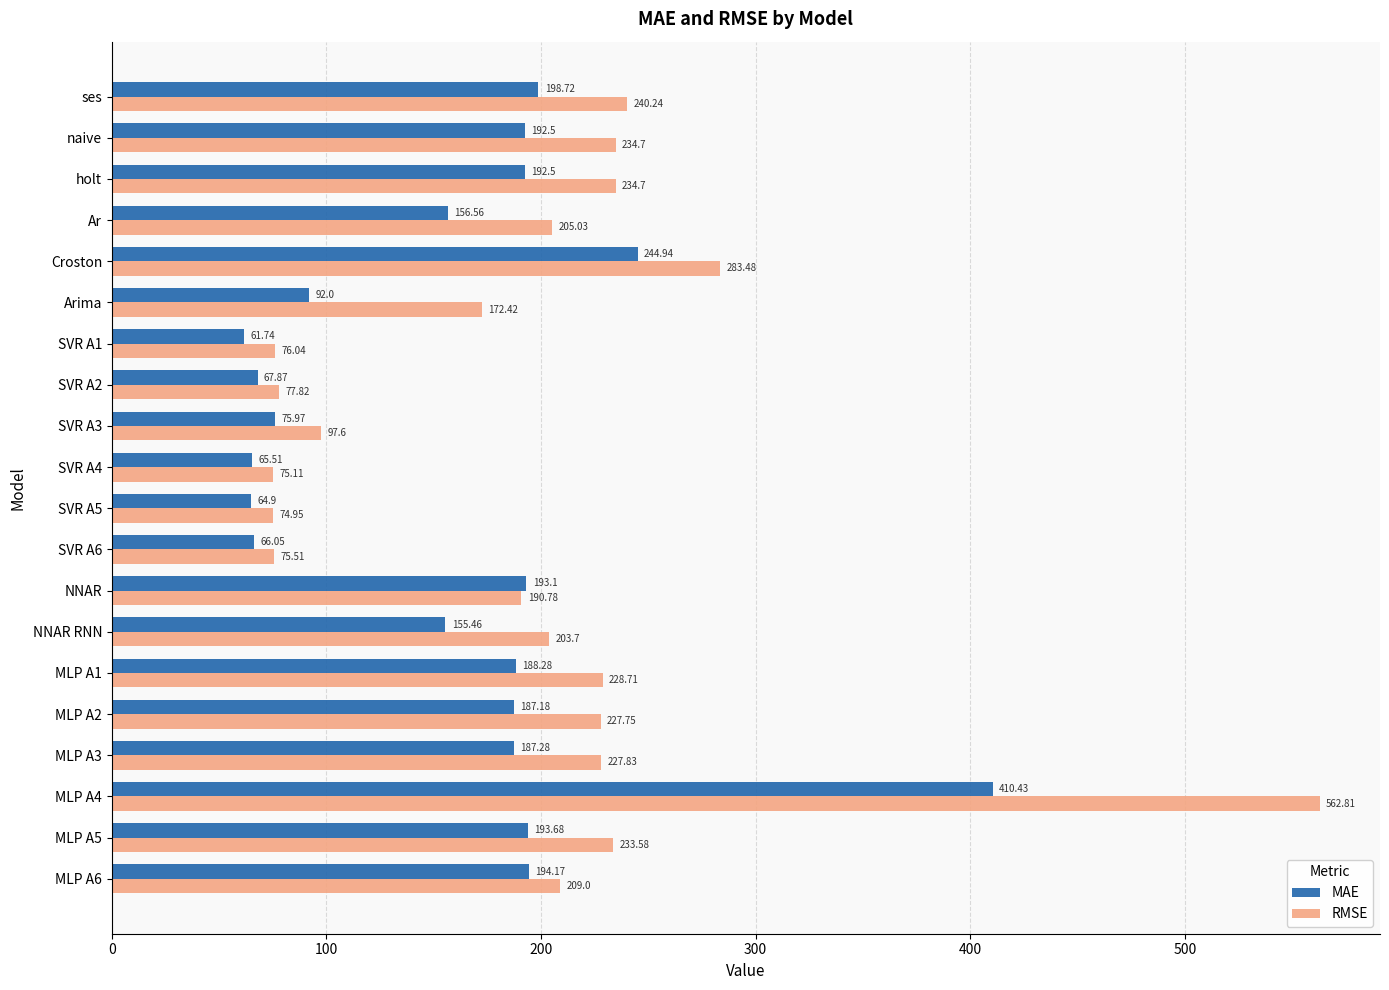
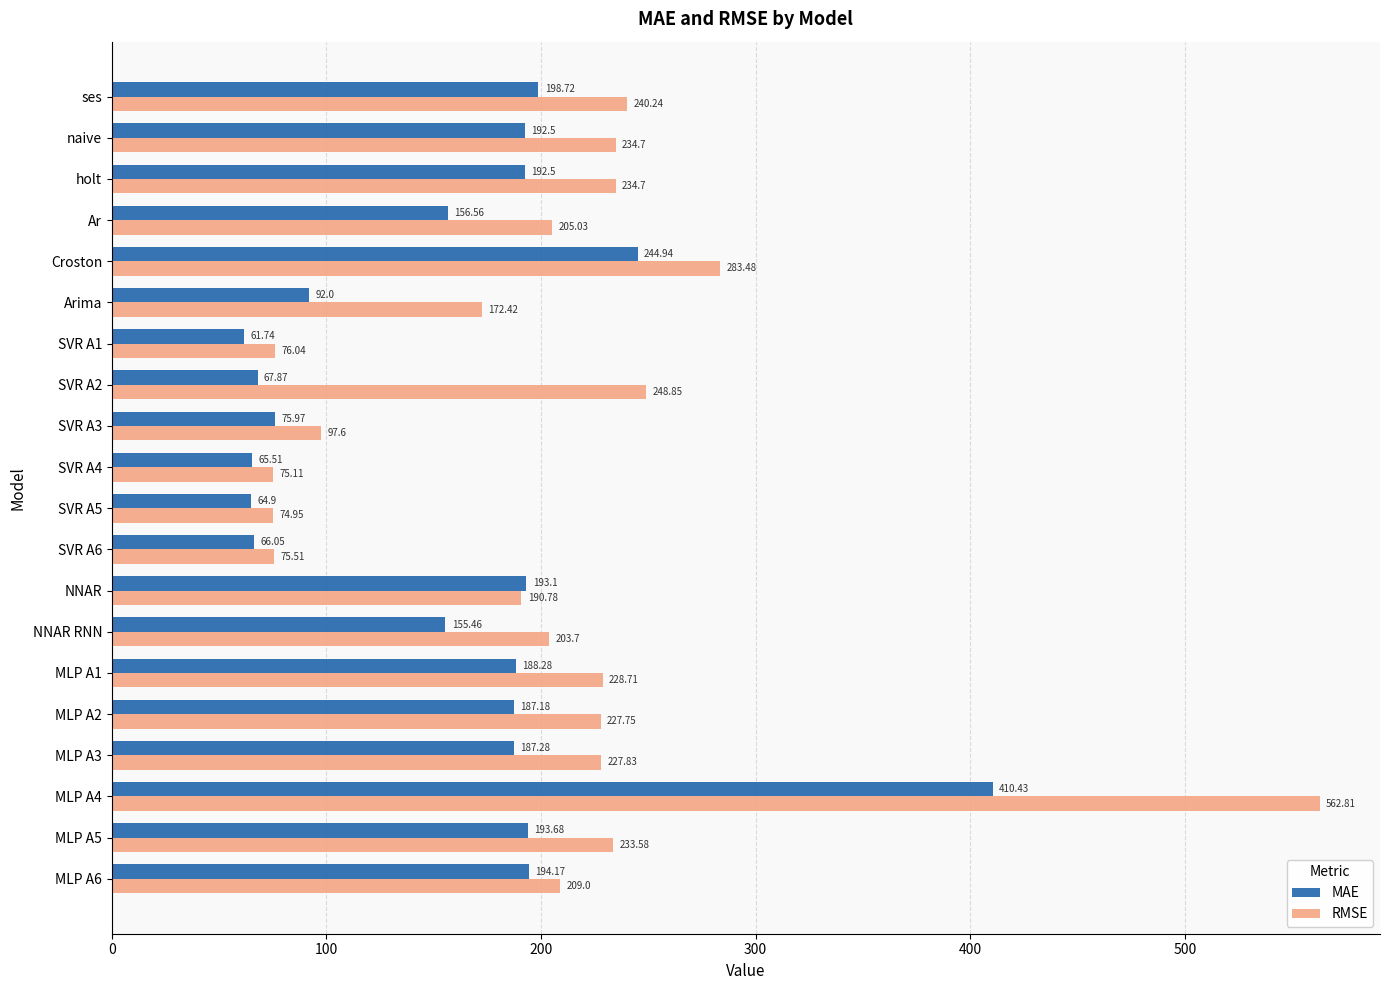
  {
    "MAE": {
      "ses": 198.72,
      "naive": 192.5,
      "holt": 192.5,
      "Ar": 156.56,
      "Croston": 244.94,
      "Arima": 92.0,
      "SVR A1": 61.74,
      "SVR A2": 67.87,
      "SVR A3": 75.97,
      "SVR A4": 65.51,
      "SVR A5": 64.9,
      "SVR A6": 66.05,
      "NNAR": 193.1,
      "NNAR RNN": 155.46,
      "MLP A1": 188.28,
      "MLP A2": 187.18,
      "MLP A3": 187.28,
      "MLP A4": 410.43,
      "MLP A5": 193.68,
      "MLP A6": 194.17
    },
    "RMSE": {
      "ses": 240.24,
      "naive": 234.7,
      "holt": 234.7,
      "Ar": 205.03,
      "Croston": 283.48,
      "Arima": 172.42,
      "SVR A1": 76.04,
-     "SVR A2": 77.82,
+     "SVR A2": 248.85,
      "SVR A3": 97.6,
      "SVR A4": 75.11,
      "SVR A5": 74.95,
      "SVR A6": 75.51,
      "NNAR": 190.78,
      "NNAR RNN": 203.7,
      "MLP A1": 228.71,
      "MLP A2": 227.75,
      "MLP A3": 227.83,
      "MLP A4": 562.81,
      "MLP A5": 233.58,
      "MLP A6": 209.0
    }
  }
